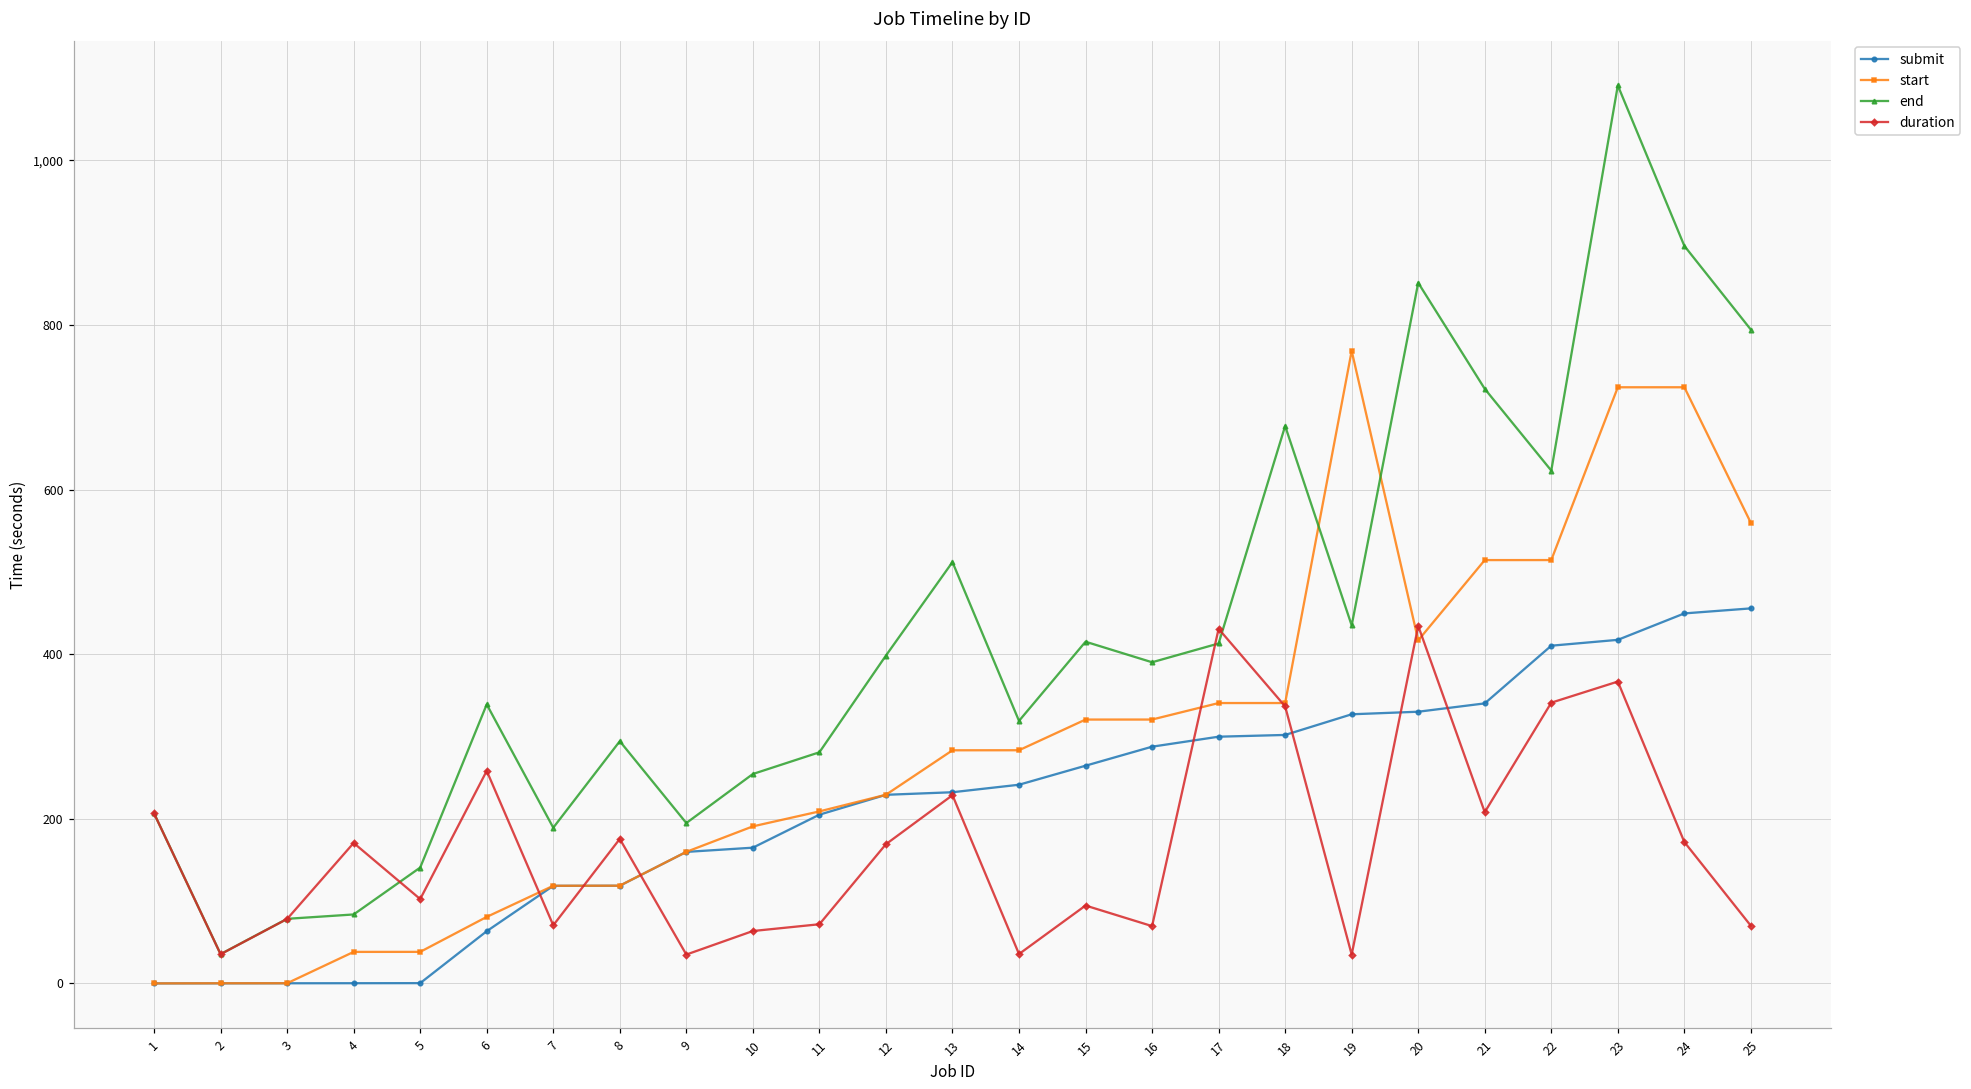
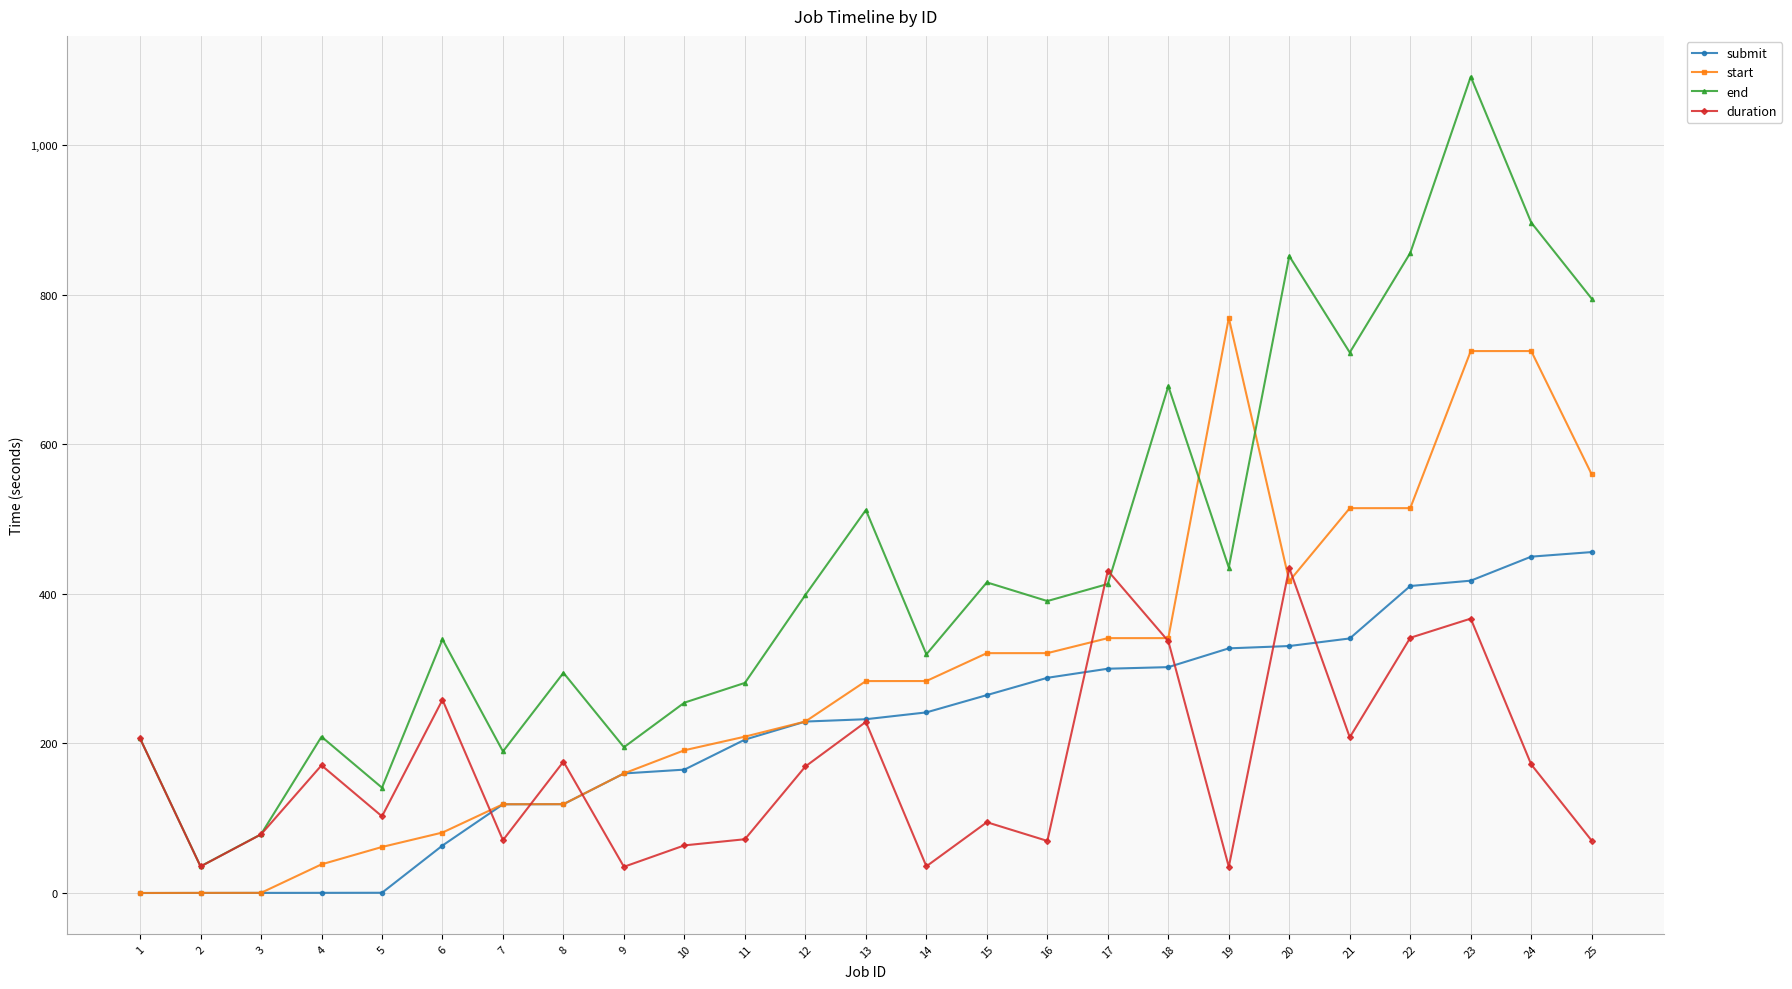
  {
    "submit": {
      "4": "0",
      "5": "0",
      "6": "60",
      "10": "160",
      "11": "210",
      "13": "230",
      "14": "240",
      "15": "260",
      "16": "290",
      "17": "300",
      "18": "300",
      "19": "330",
      "20": "330",
      "21": "340",
      "22": "410",
      "23": "420",
      "24": "450",
      "25": "460"
    },
    "start": {
      "4": "40",
-     "5": "40",
+     "5": "60",
      "6": "80",
      "10": "190",
      "11": "210",
      "13": "280",
      "14": "280",
      "15": "320",
      "16": "320",
      "17": "340",
      "18": "340",
      "19": "770",
      "20": "420",
      "21": "510",
      "22": "510",
      "23": "720",
      "24": "720",
      "25": "560"
    },
    "end": {
-     "4": "80",
+     "4": "210",
      "5": "140",
      "6": "340",
      "7": "190",
      "8": "290",
      "9": "190",
      "10": "250",
      "11": "280",
      "12": "400",
      "13": "510",
      "14": "320",
      "15": "420",
      "16": "390",
      "17": "410",
      "18": "680",
      "19": "440",
      "20": "850",
      "21": "720",
-     "22": "620",
+     "22": "860",
      "23": "1,090",
      "24": "900",
      "25": "790"
    },
    "duration": {
      "4": "170",
      "5": "100",
      "6": "260",
      "7": "70",
      "8": "180",
      "9": "40",
      "10": "60",
      "11": "70",
      "12": "170",
      "13": "230",
      "14": "40",
      "15": "90",
      "16": "70",
      "17": "430",
      "18": "340",
      "19": "30",
      "20": "430",
      "21": "210",
      "22": "340",
      "23": "370",
      "24": "170",
      "25": "70"
    }
  }
